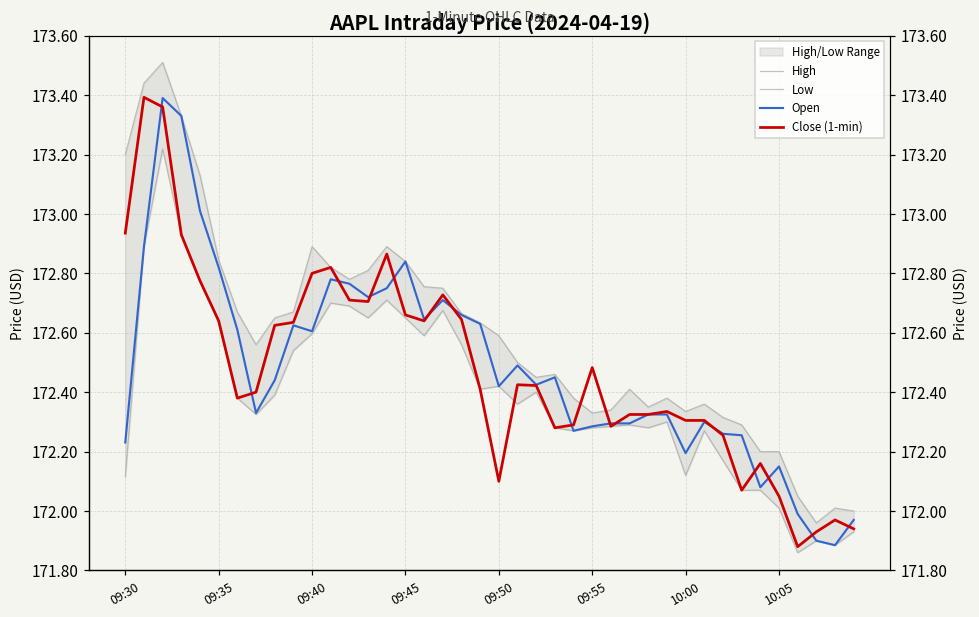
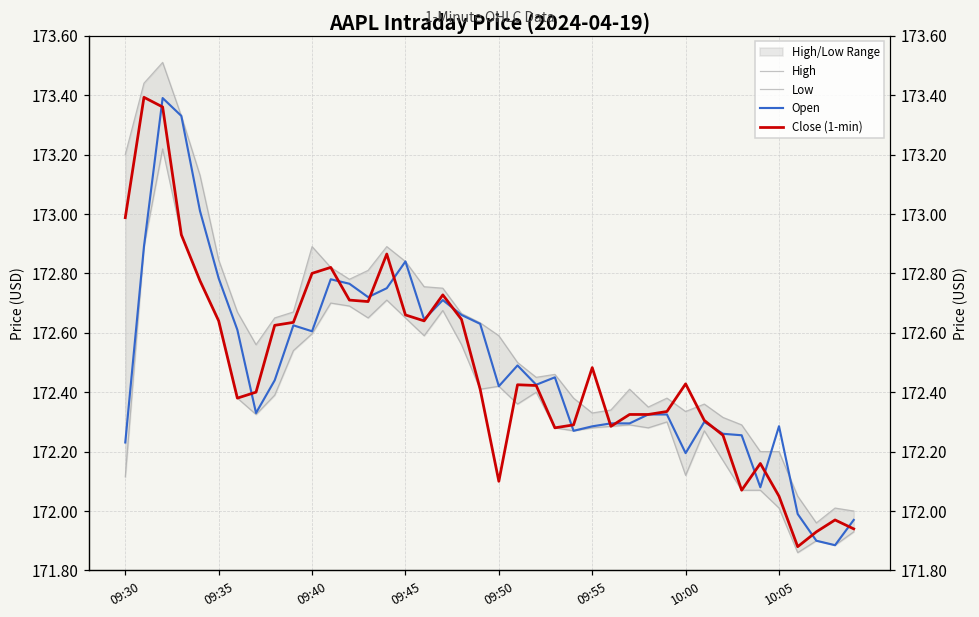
  {
    "Open": {
      "09:30": 172.23,
-     "09:35": 172.82,
+     "09:35": 172.78,
      "10:00": 172.19,
-     "10:05": 172.15
+     "10:05": 172.29
    },
    "Close (1-min)": {
-     "09:30": 172.94,
+     "09:30": 172.99,
      "09:40": 172.80,
      "09:45": 172.66,
      "09:50": 172.10,
      "09:55": 172.48,
-     "10:00": 172.30,
+     "10:00": 172.43,
      "10:05": 172.05
    }
  }
